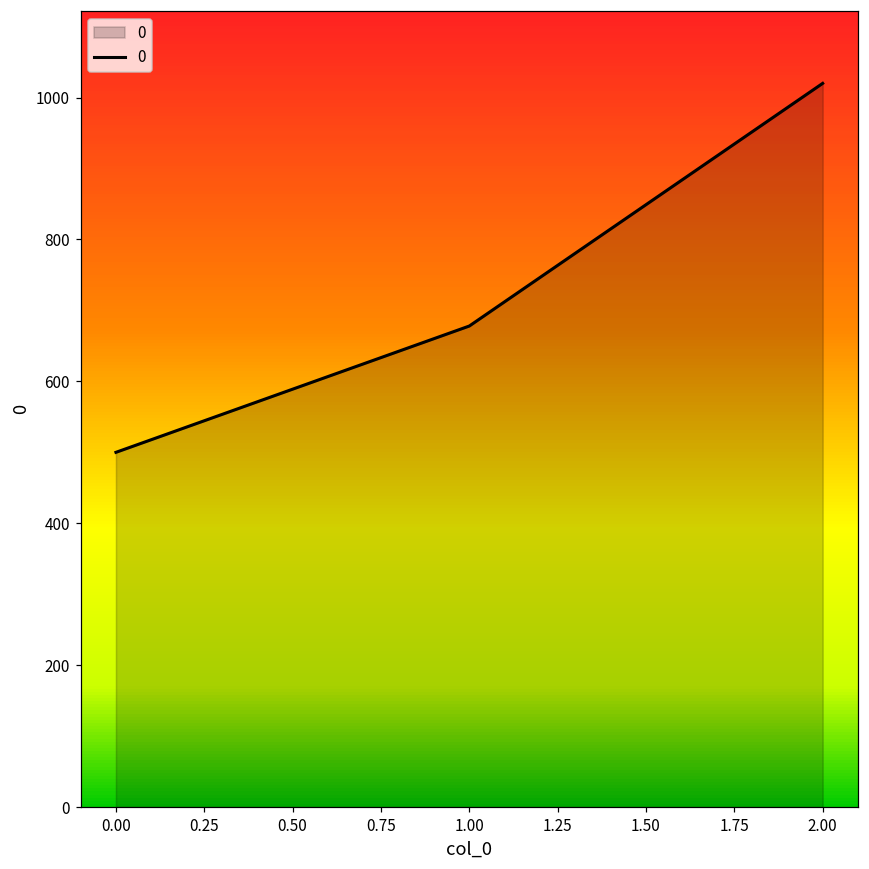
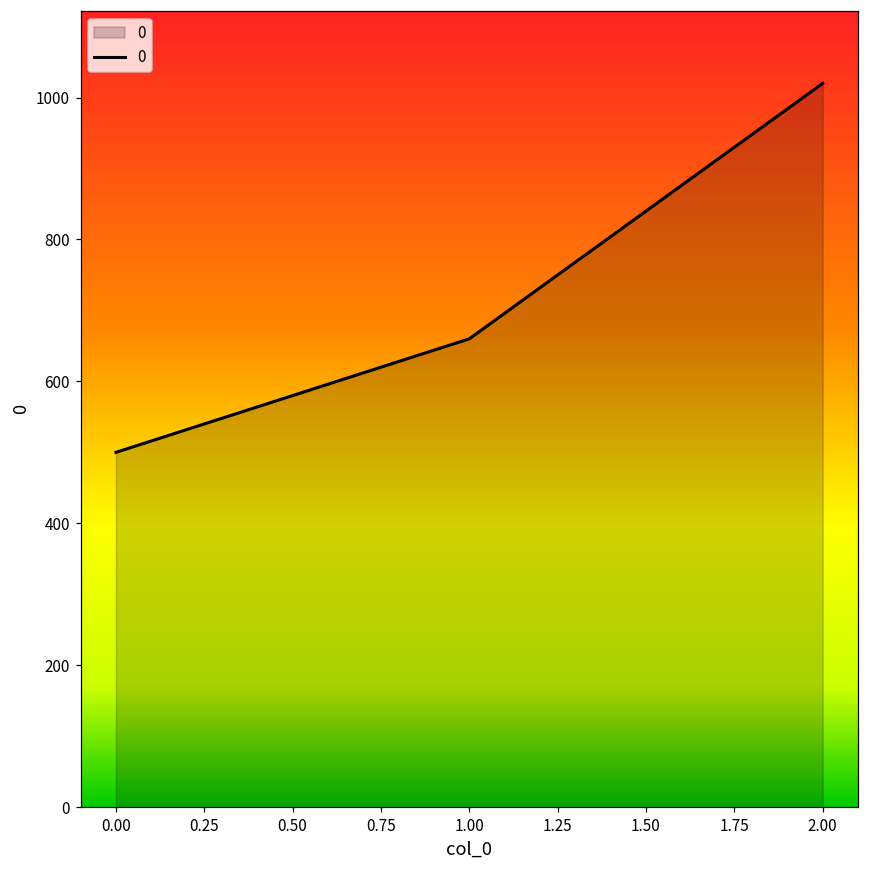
  {
    "0.00": 500,
-   "1.00": 680,
+   "1.00": 660,
    "2.00": 1020
  }
